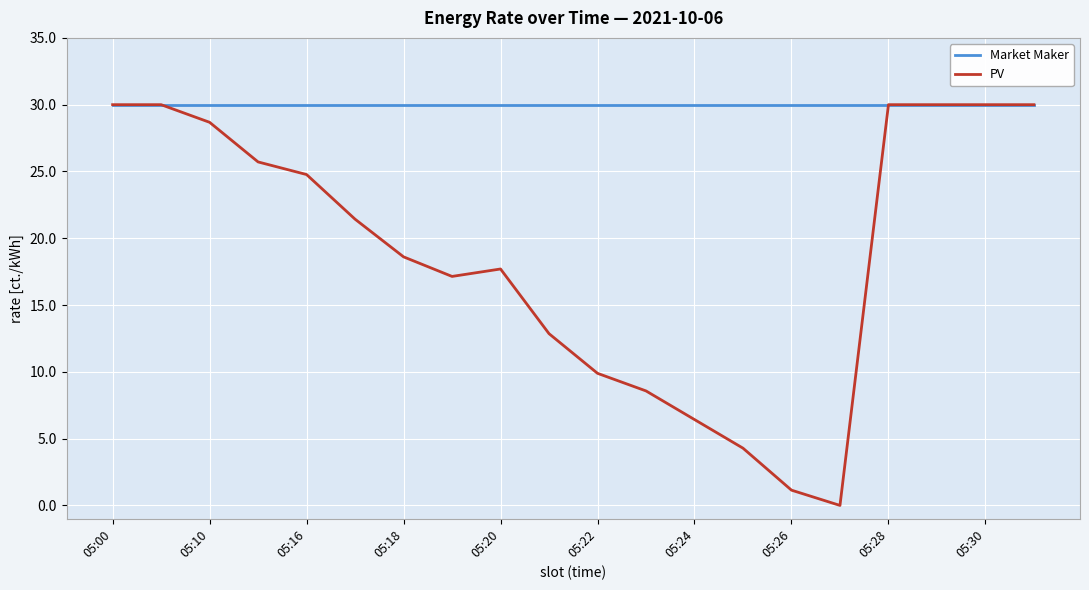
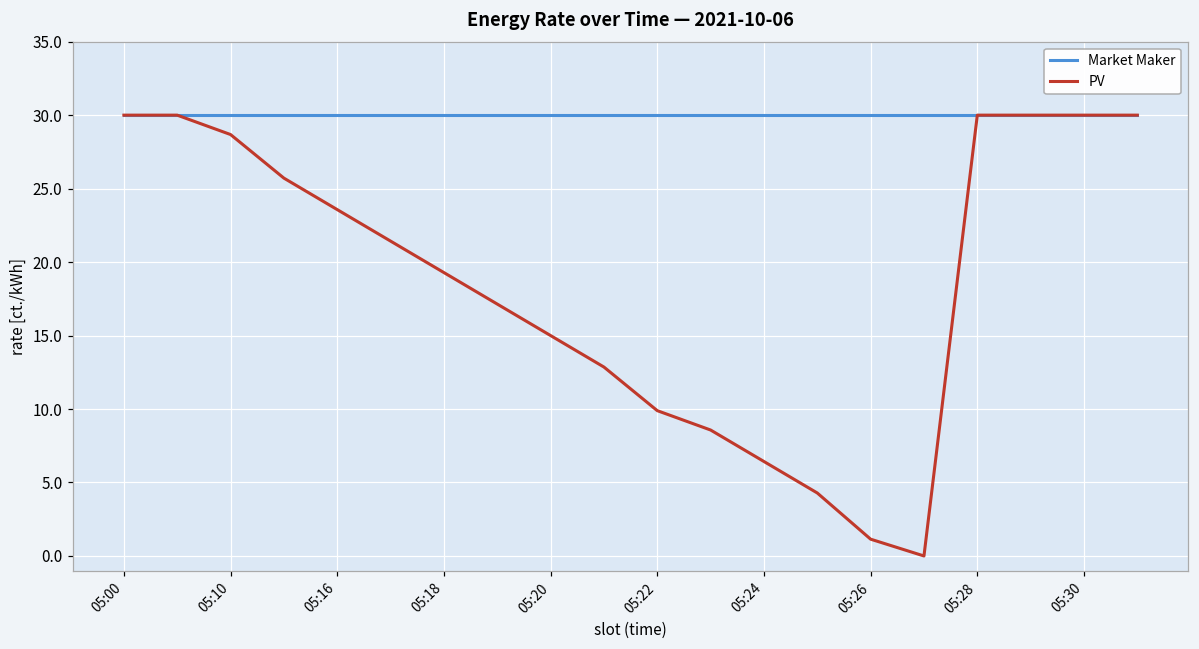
  {
    "Market Maker": {
      "05:10": 30.0,
      "05:16": 30.0,
      "05:18": 30.0,
      "05:20": 30.0,
      "05:22": 30.0,
      "05:24": 30.0,
      "05:26": 30.0
    },
    "PV": {
      "05:10": 28.7,
-     "05:16": 24.8,
-     "05:18": 18.6,
-     "05:20": 17.7,
+     "05:16": 23.6,
+     "05:18": 19.3,
+     "05:20": 15.0,
      "05:22": 9.9,
      "05:24": 6.4,
      "05:26": 1.1
    }
  }
